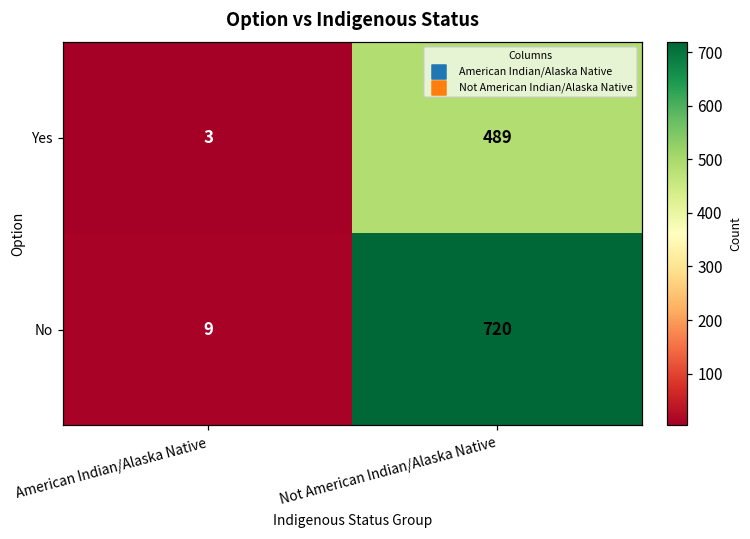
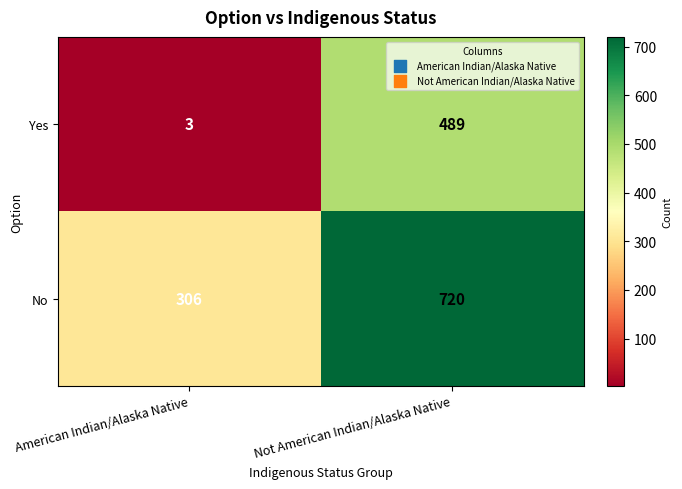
  {
    "Yes": {
      "American Indian/Alaska Native": 3,
      "Not American Indian/Alaska Native": 489
    },
    "No": {
-     "American Indian/Alaska Native": 9,
+     "American Indian/Alaska Native": 306,
      "Not American Indian/Alaska Native": 720
    }
  }
